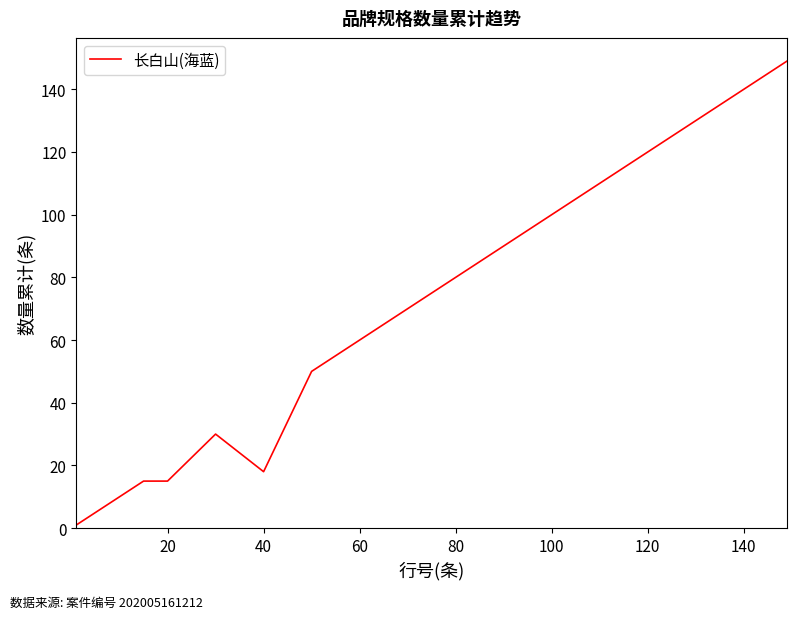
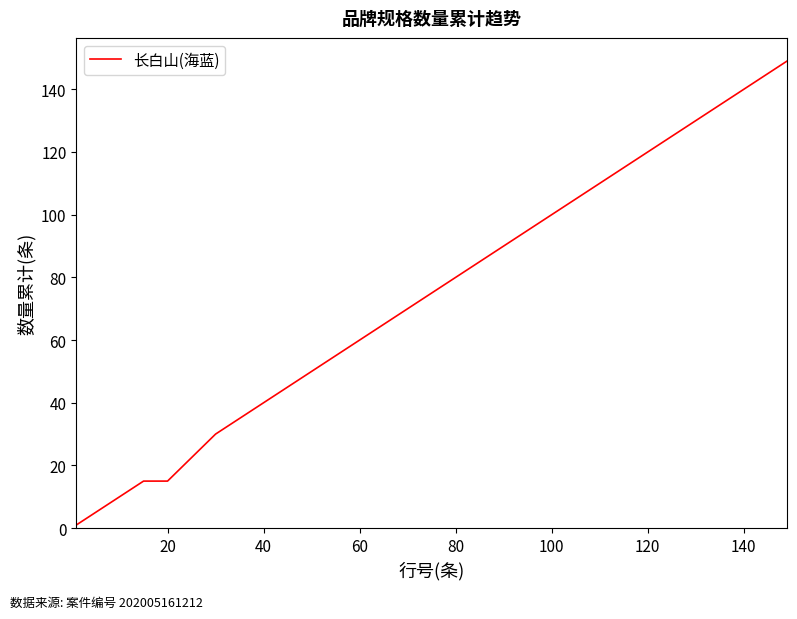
  {
    "20": 15,
-   "40": 18
+   "40": 40
  }
